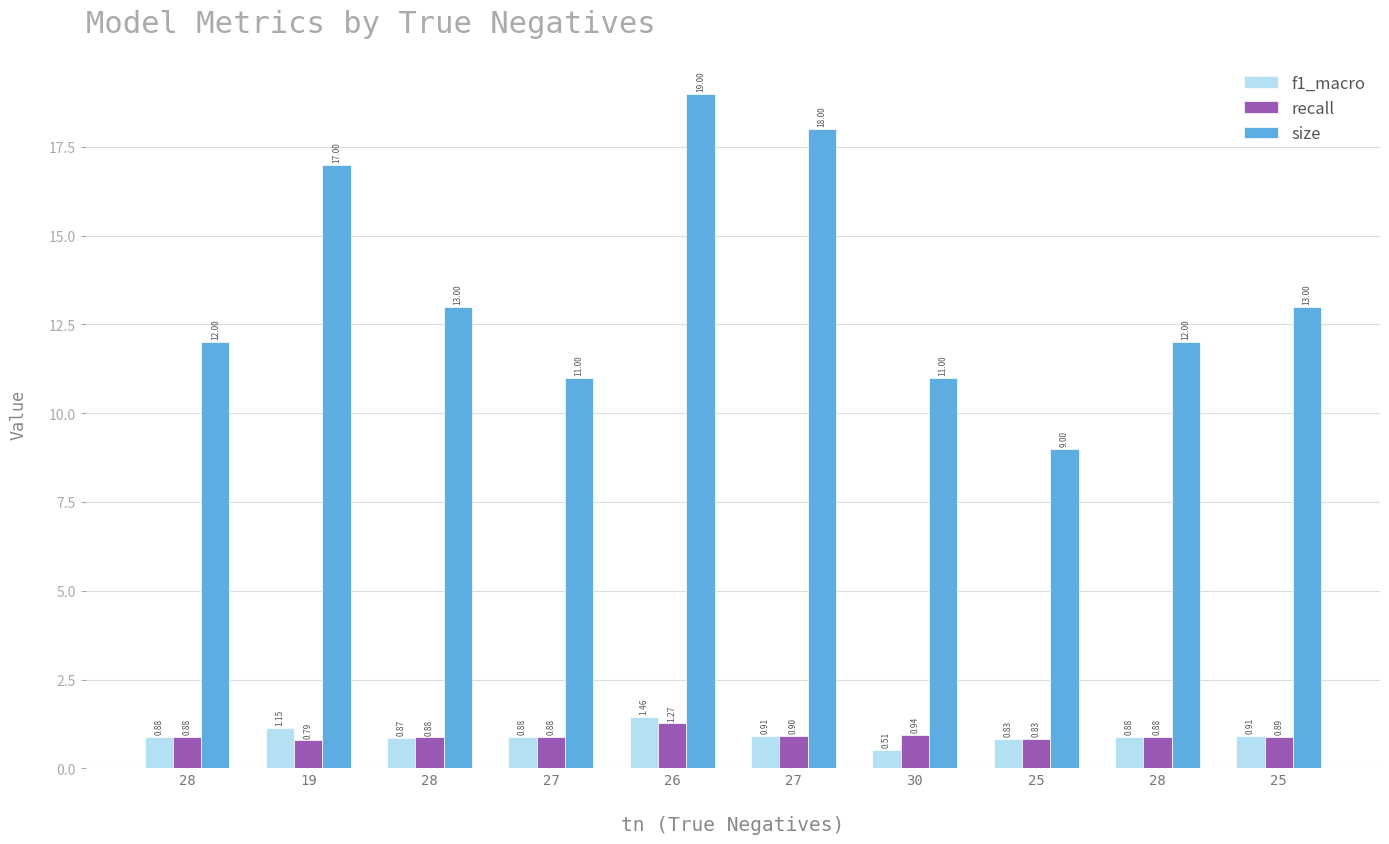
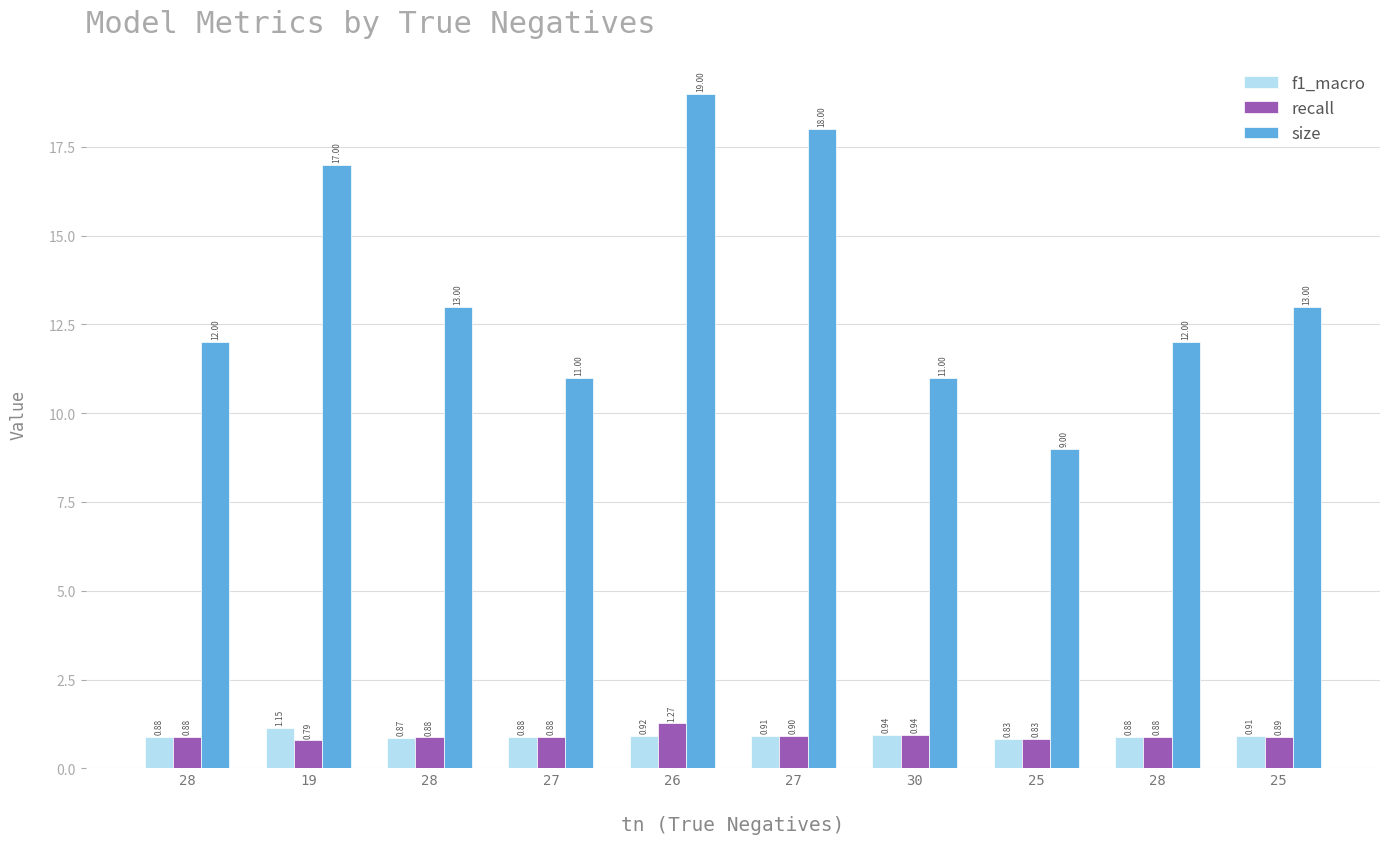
  {
    "f1_macro": {
      "19": 1.15,
-     "26": 1.46,
-     "30": 0.51
+     "26": 0.92,
+     "30": 0.94
    },
    "recall": {
      "19": 0.79,
      "26": 1.27,
      "30": 0.94
    },
    "size": {
      "19": 17.00,
      "26": 19.00,
      "30": 11.00
    }
  }
